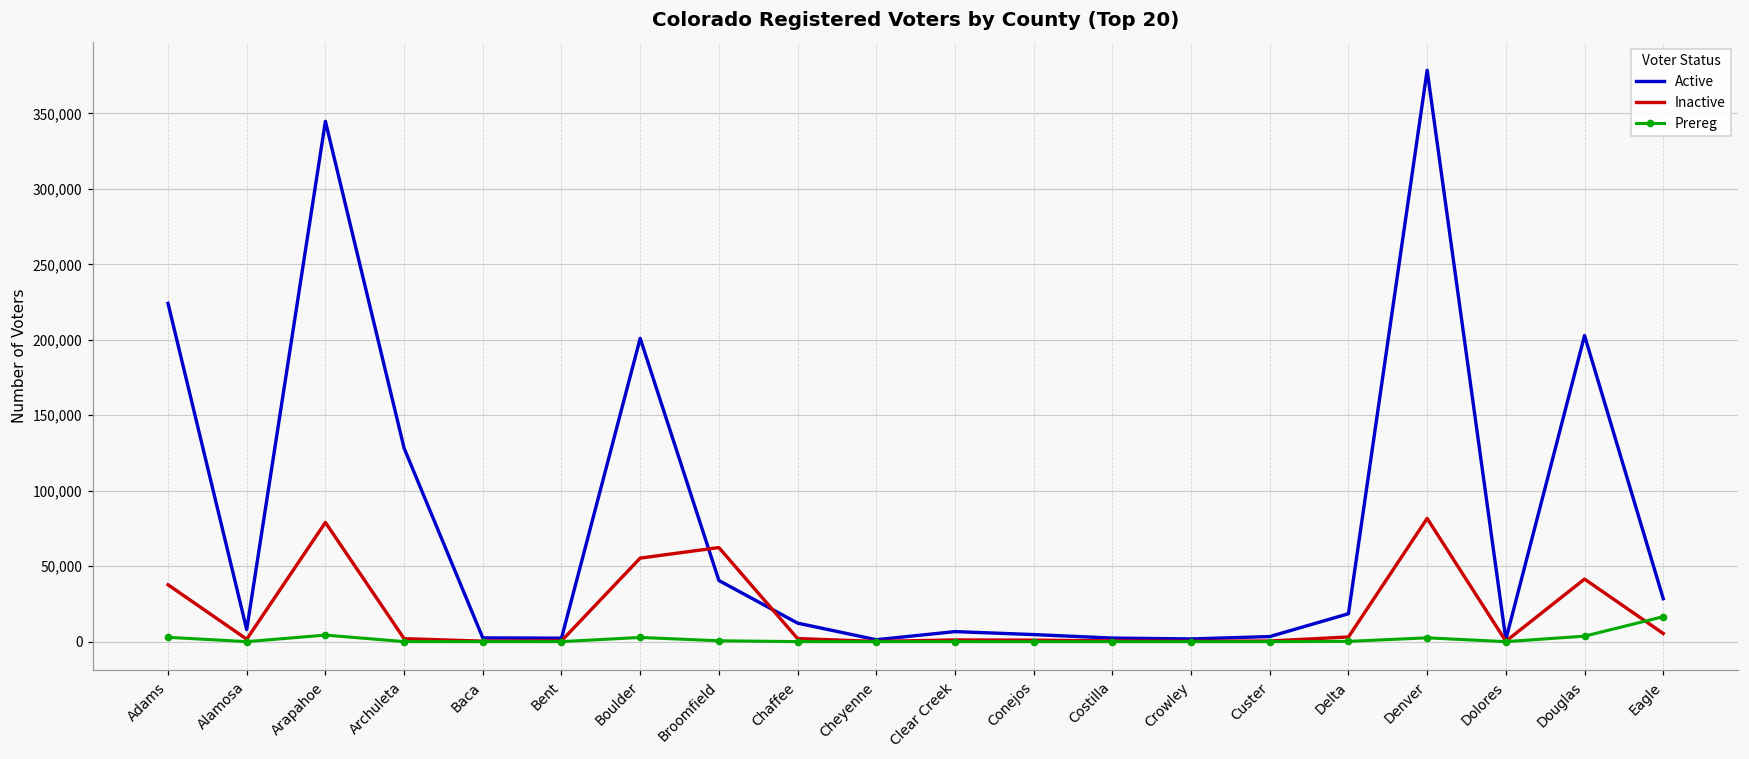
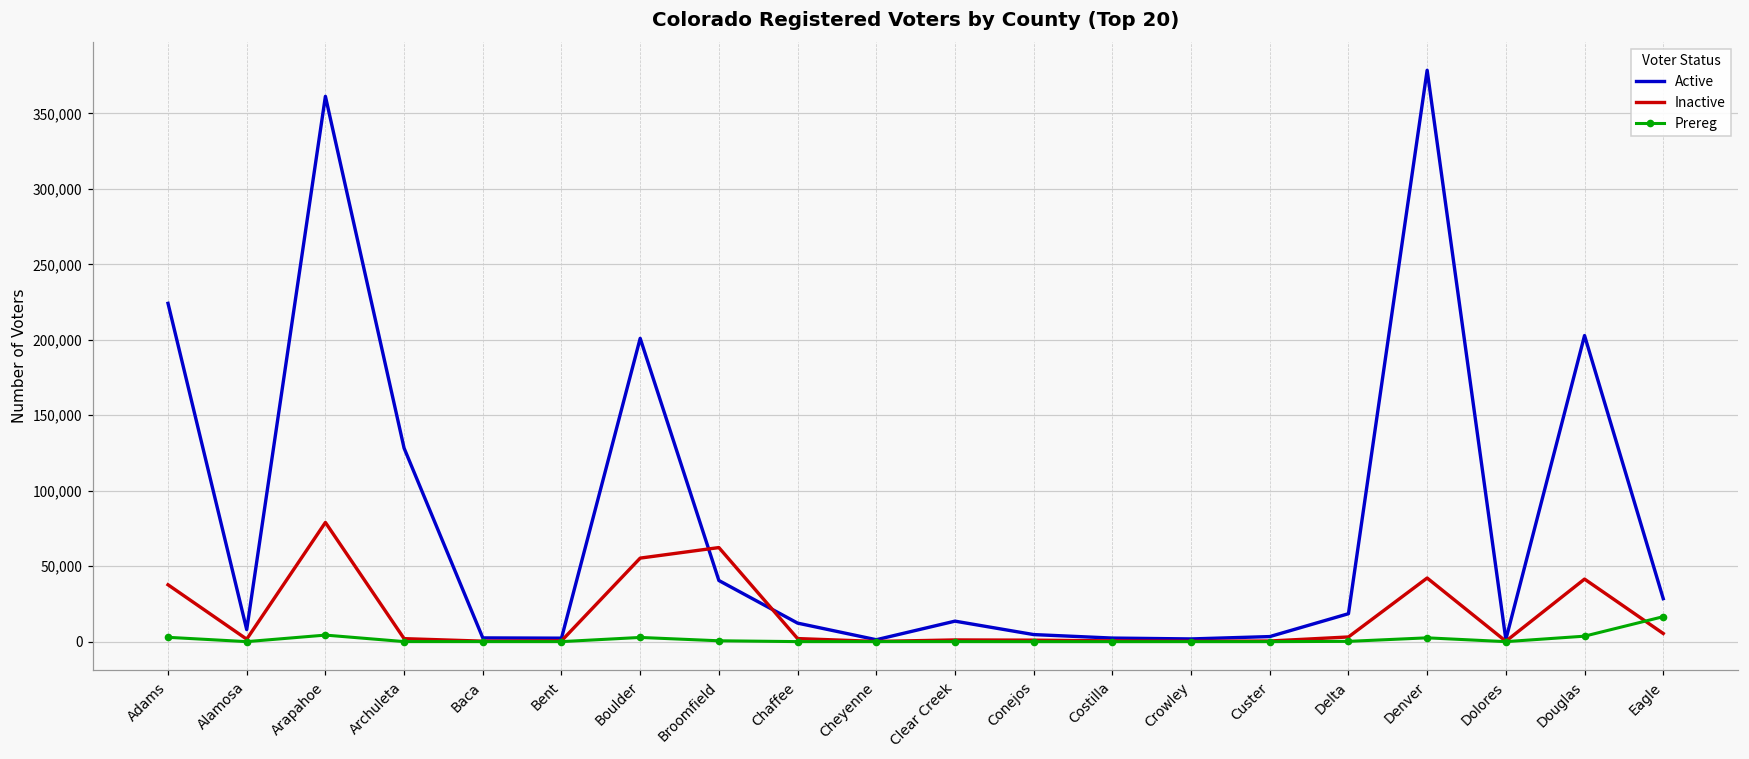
  {
    "Active": {
      "Adams": "224,000",
      "Alamosa": "8,000",
-     "Arapahoe": "345,000",
+     "Arapahoe": "361,000",
      "Archuleta": "128,000",
      "Baca": "2,000",
      "Boulder": "201,000",
      "Broomfield": "41,000",
      "Chaffee": "12,000",
-     "Clear Creek": "7,000",
+     "Clear Creek": "14,000",
      "Conejos": "5,000",
      "Custer": "3,000",
      "Delta": "19,000",
      "Denver": "379,000",
      "Douglas": "203,000",
      "Eagle": "28,000"
    },
    "Inactive": {
      "Adams": "38,000",
      "Arapahoe": "79,000",
      "Archuleta": "2,000",
      "Boulder": "55,000",
      "Broomfield": "62,000",
      "Chaffee": "2,000",
      "Delta": "3,000",
-     "Denver": "82,000",
+     "Denver": "42,000",
      "Douglas": "41,000",
      "Eagle": "5,000"
    },
    "Prereg": {
      "Adams": "3,000",
      "Arapahoe": "4,000",
      "Archuleta": "0",
      "Boulder": "3,000",
      "Broomfield": "1,000",
      "Chaffee": "0",
      "Delta": "0",
      "Denver": "3,000",
      "Douglas": "4,000",
      "Eagle": "17,000"
    }
  }
